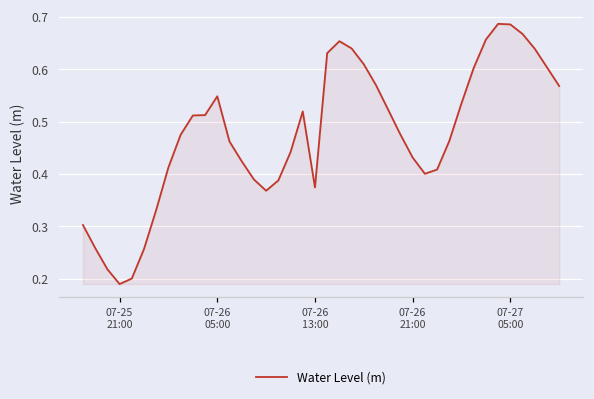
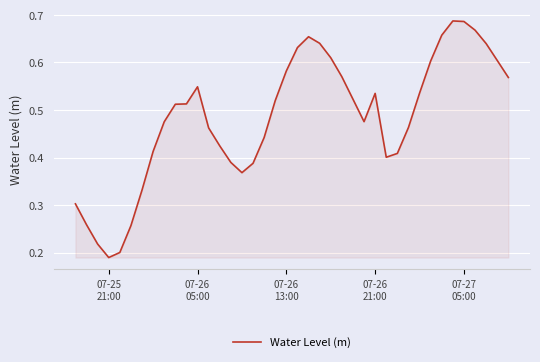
  {
    "07-25 21:00": 0.19,
    "07-26 05:00": 0.55,
-   "07-26 13:00": 0.37,
-   "07-26 21:00": 0.43,
+   "07-26 13:00": 0.58,
+   "07-26 21:00": 0.53,
    "07-27 05:00": 0.69
  }
